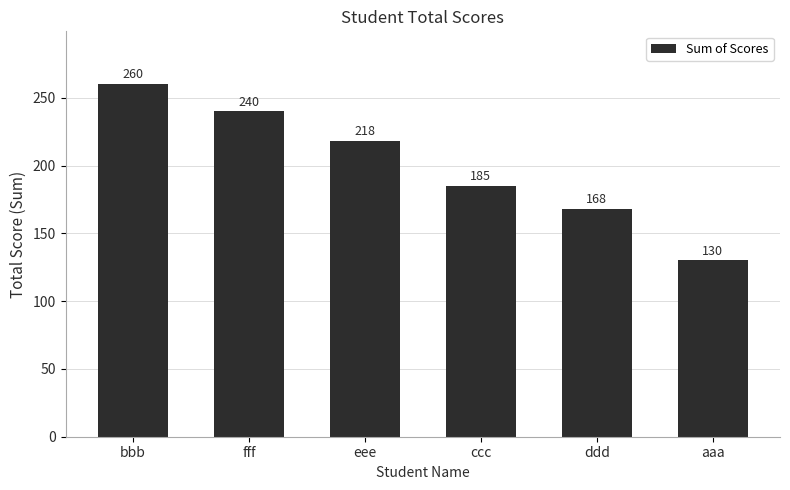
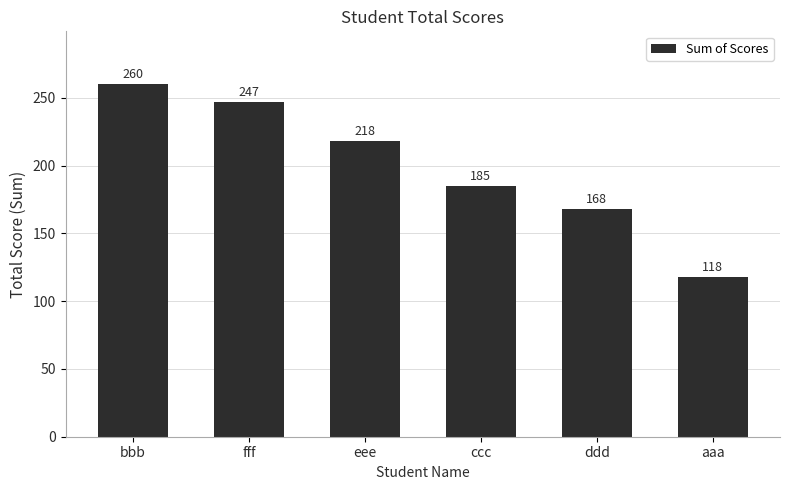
  {
    "bbb": 260,
-   "fff": 240,
+   "fff": 247,
    "eee": 218,
    "ccc": 185,
    "ddd": 168,
-   "aaa": 130
+   "aaa": 118
  }
